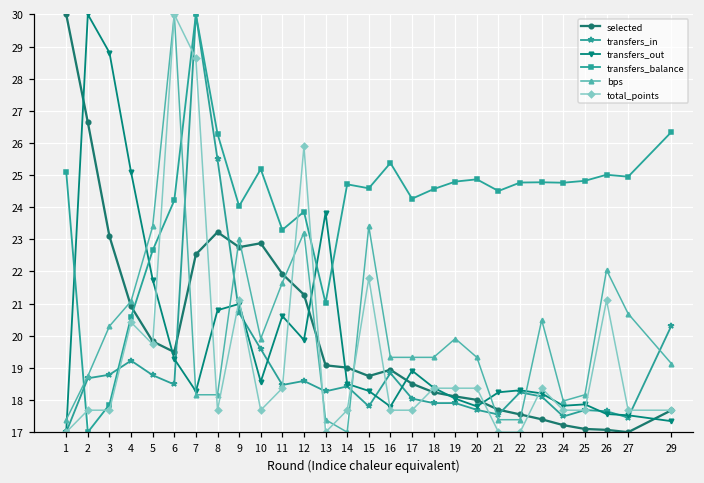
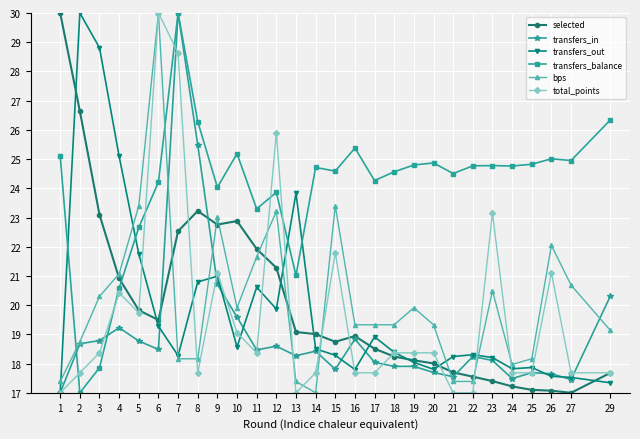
  {
    "total_points": {
      "2": 17.7,
-     "3": 17.7,
+     "3": 18.4,
      "4": 20.4,
      "7": 28.6,
      "8": 17.7,
      "9": 21.1,
-     "10": 17.7,
+     "10": 19.1,
      "11": 18.4,
      "12": 25.9,
      "13": 17.0,
      "14": 17.7,
      "15": 21.8,
      "16": 17.7,
      "17": 17.7,
      "19": 18.4,
      "20": 18.4,
      "21": 17.0,
      "22": 17.0,
-     "23": 18.4,
+     "23": 23.2,
      "24": 17.7,
      "26": 21.1,
      "27": 17.7
    }
  }
